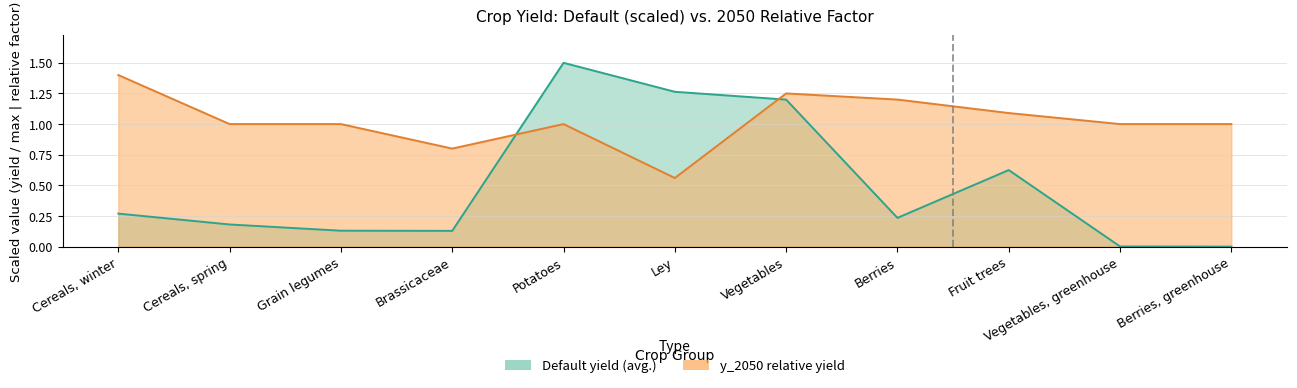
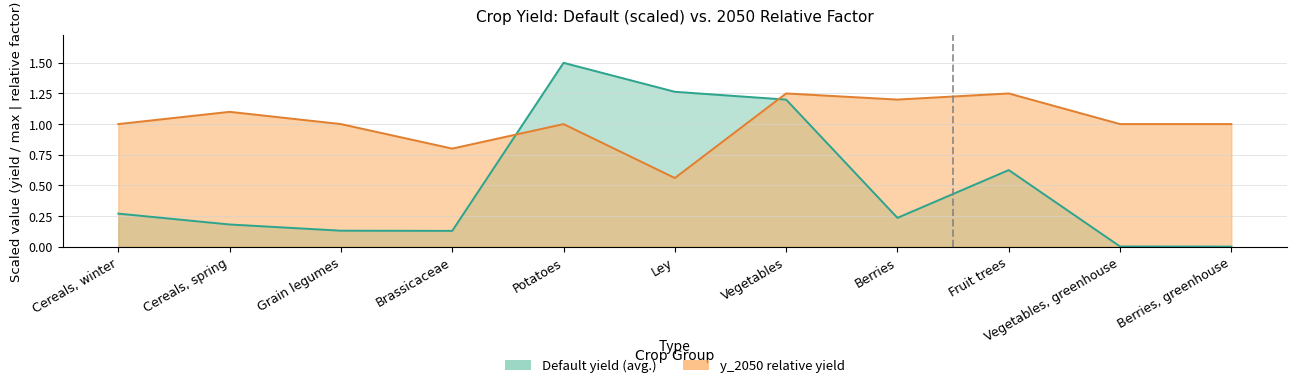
  {
    "Default yield (avg.)": {
      "Cereals, winter": 0.27,
      "Cereals, spring": 0.18,
      "Grain legumes": 0.13,
      "Brassicaceae": 0.13,
      "Potatoes": 1.50,
      "Ley": 1.26,
      "Vegetables": 1.20,
      "Berries": 0.23,
      "Fruit trees": 0.62,
      "Vegetables, greenhouse": 0.00,
      "Berries, greenhouse": 0.00
    },
    "y_2050 relative yield": {
-     "Cereals, winter": 1.4,
-     "Cereals, spring": 1.0,
+     "Cereals, winter": 1.0,
+     "Cereals, spring": 1.1,
      "Grain legumes": 1.00,
      "Brassicaceae": 0.80,
      "Potatoes": 1.00,
      "Ley": 0.56,
      "Vegetables": 1.25,
      "Berries": 1.20,
-     "Fruit trees": 1.09,
+     "Fruit trees": 1.25,
      "Vegetables, greenhouse": 1.00,
      "Berries, greenhouse": 1.00
    }
  }
